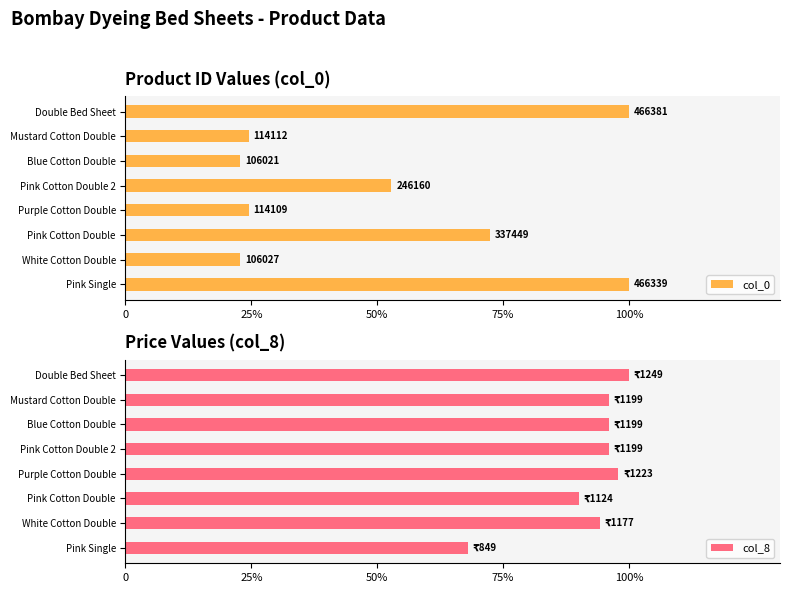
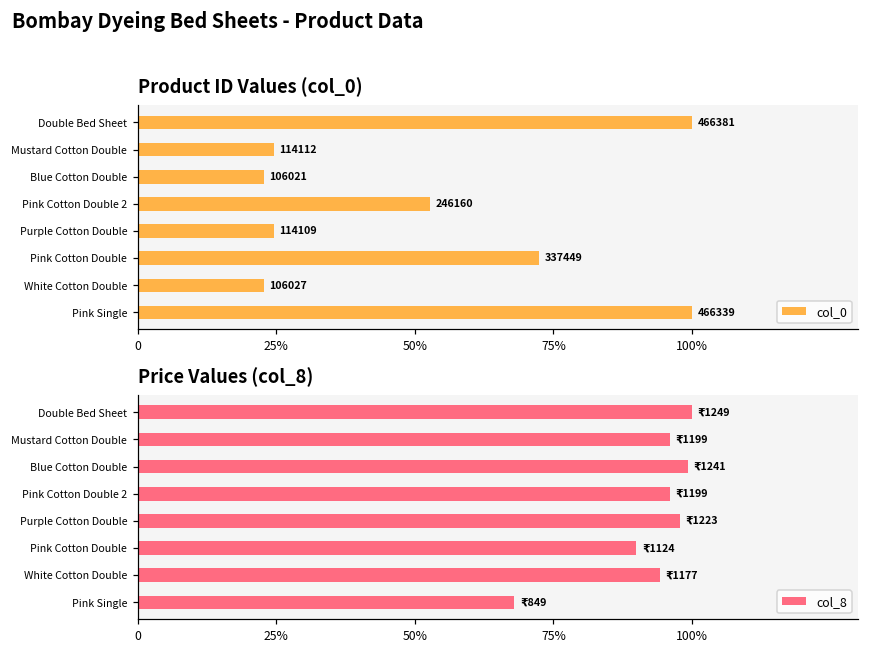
  {
    "Price Values (col_8)": {
-     "Blue Cotton Double": 1199
+     "Blue Cotton Double": 1241
    }
  }
